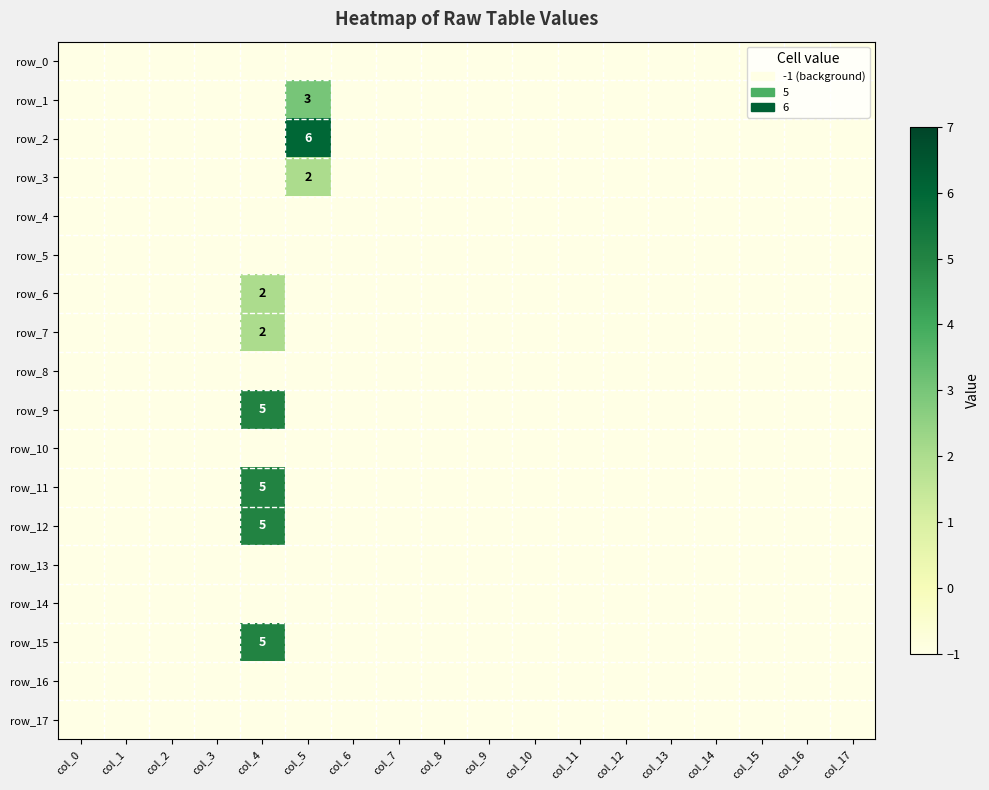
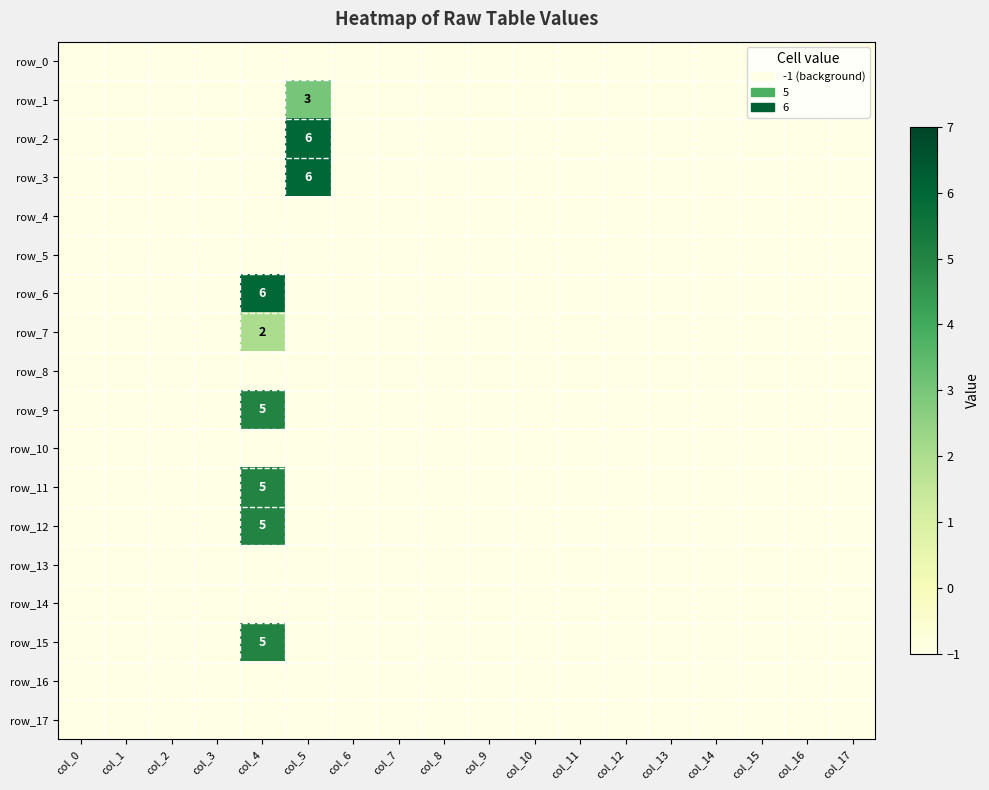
  {
    "row_1": {
      "col_5": 3
    },
    "row_2": {
      "col_5": 6
    },
    "row_3": {
-     "col_5": 2
+     "col_5": 6
    },
    "row_6": {
-     "col_4": 2
+     "col_4": 6
    },
    "row_7": {
      "col_4": 2
    },
    "row_9": {
      "col_4": 5
    },
    "row_11": {
      "col_4": 5
    },
    "row_12": {
      "col_4": 5
    },
    "row_15": {
      "col_4": 5
    }
  }
